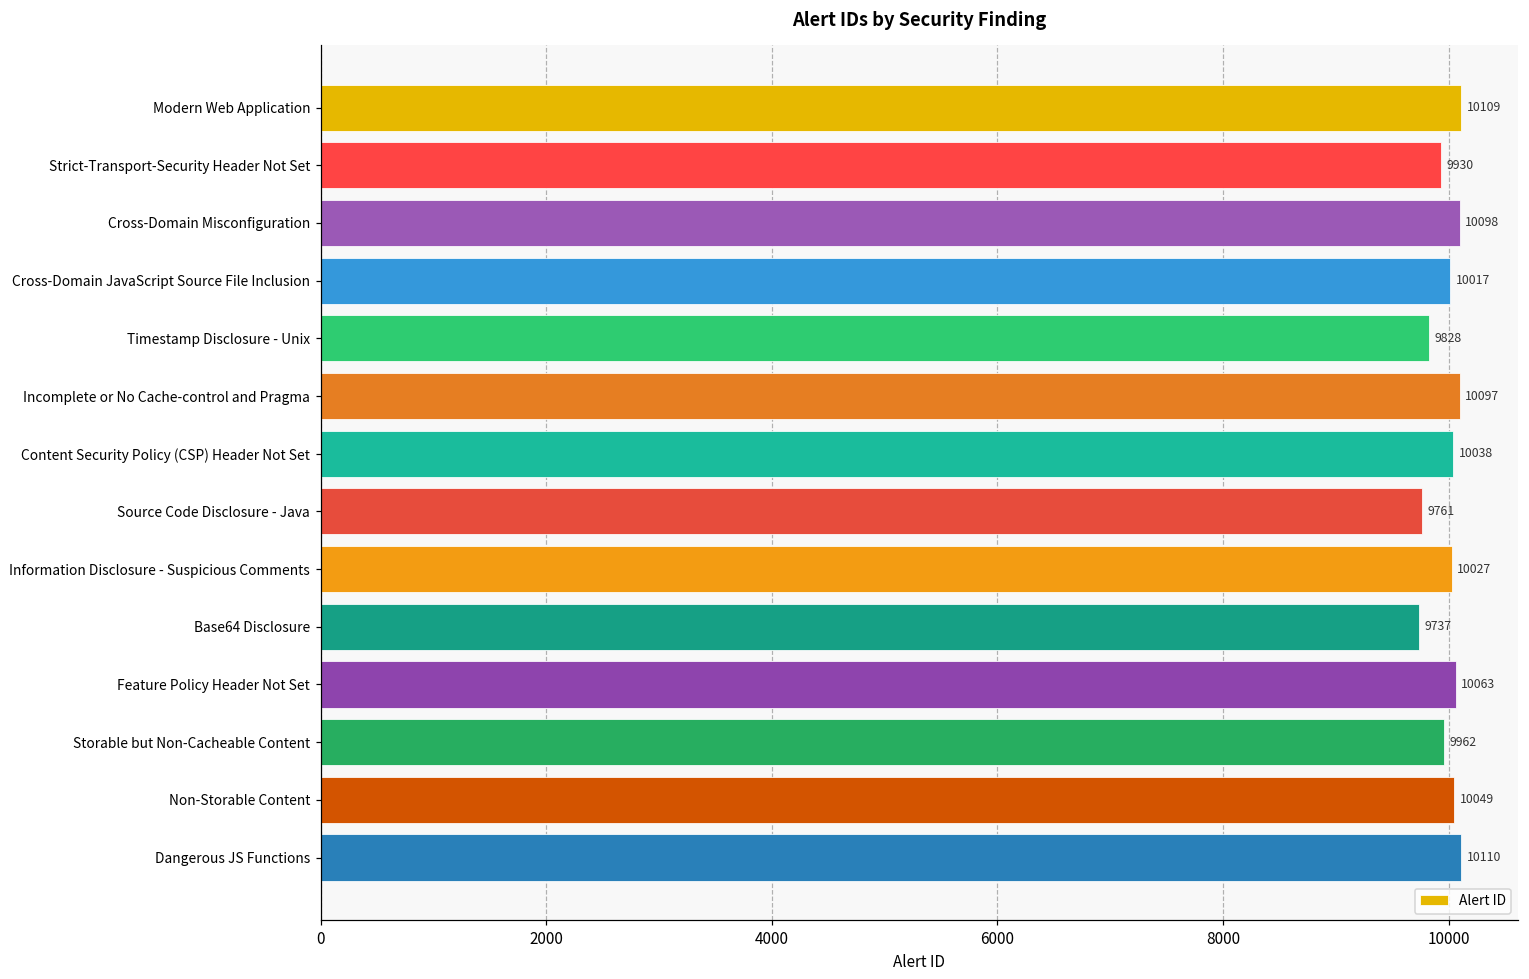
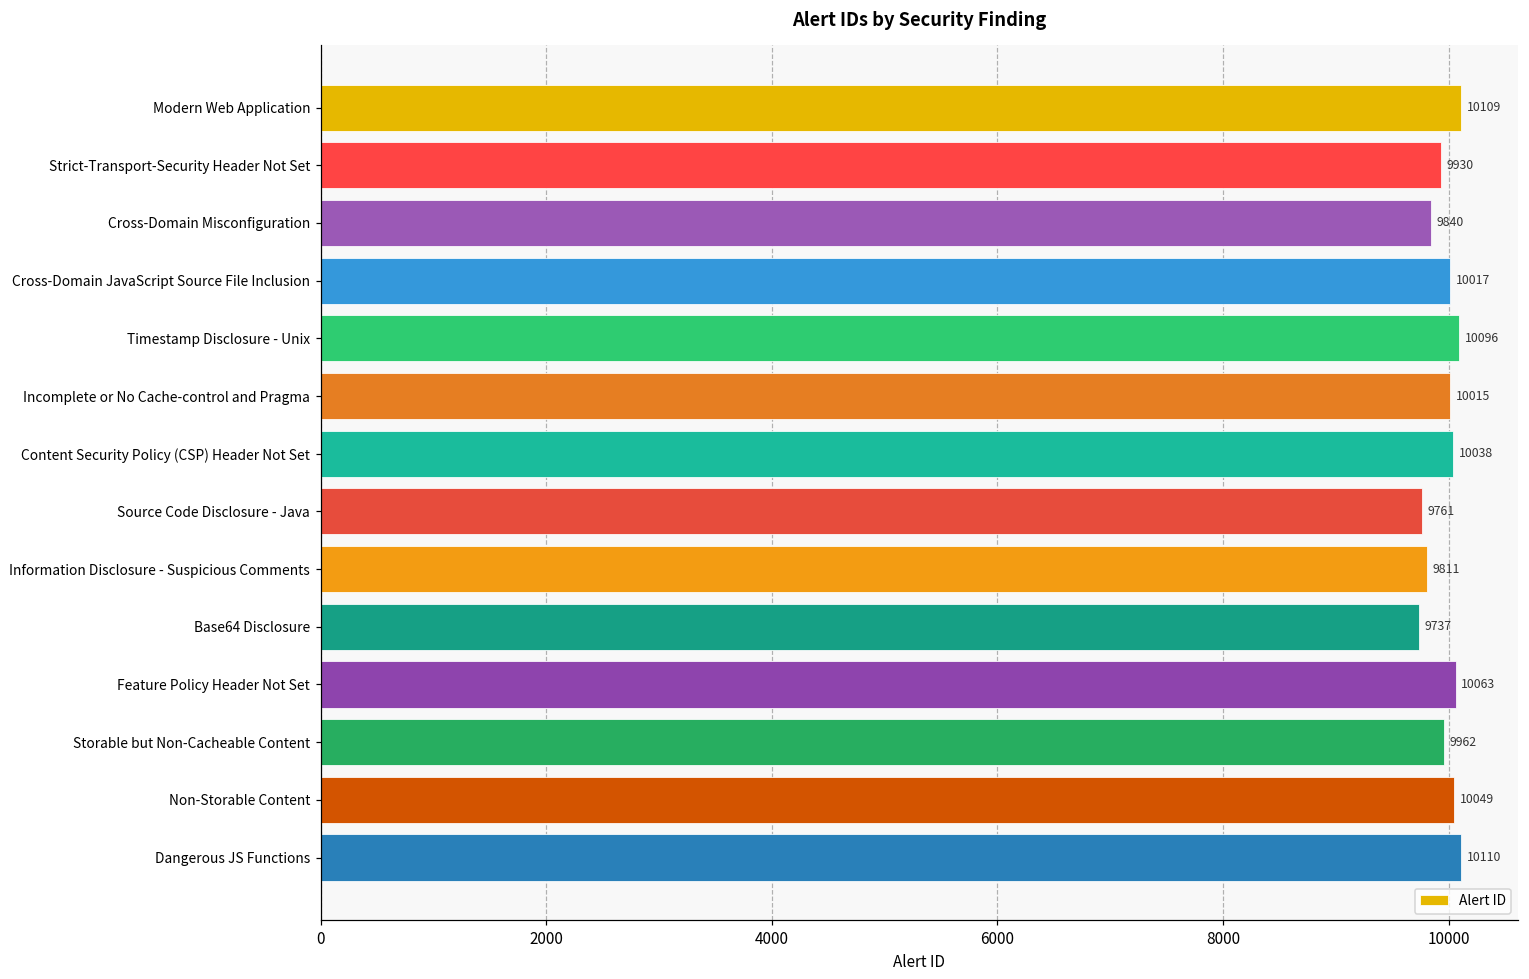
  {
    "Modern Web Application": 10109,
    "Strict-Transport-Security Header Not Set": 9930,
-   "Cross-Domain Misconfiguration": 10098,
+   "Cross-Domain Misconfiguration": 9840,
    "Cross-Domain JavaScript Source File Inclusion": 10017,
-   "Timestamp Disclosure - Unix": 9828,
-   "Incomplete or No Cache-control and Pragma": 10097,
+   "Timestamp Disclosure - Unix": 10096,
+   "Incomplete or No Cache-control and Pragma": 10015,
    "Content Security Policy (CSP) Header Not Set": 10038,
    "Source Code Disclosure - Java": 9761,
-   "Information Disclosure - Suspicious Comments": 10027,
+   "Information Disclosure - Suspicious Comments": 9811,
    "Base64 Disclosure": 9737,
    "Feature Policy Header Not Set": 10063,
    "Storable but Non-Cacheable Content": 9962,
    "Non-Storable Content": 10049,
    "Dangerous JS Functions": 10110
  }
